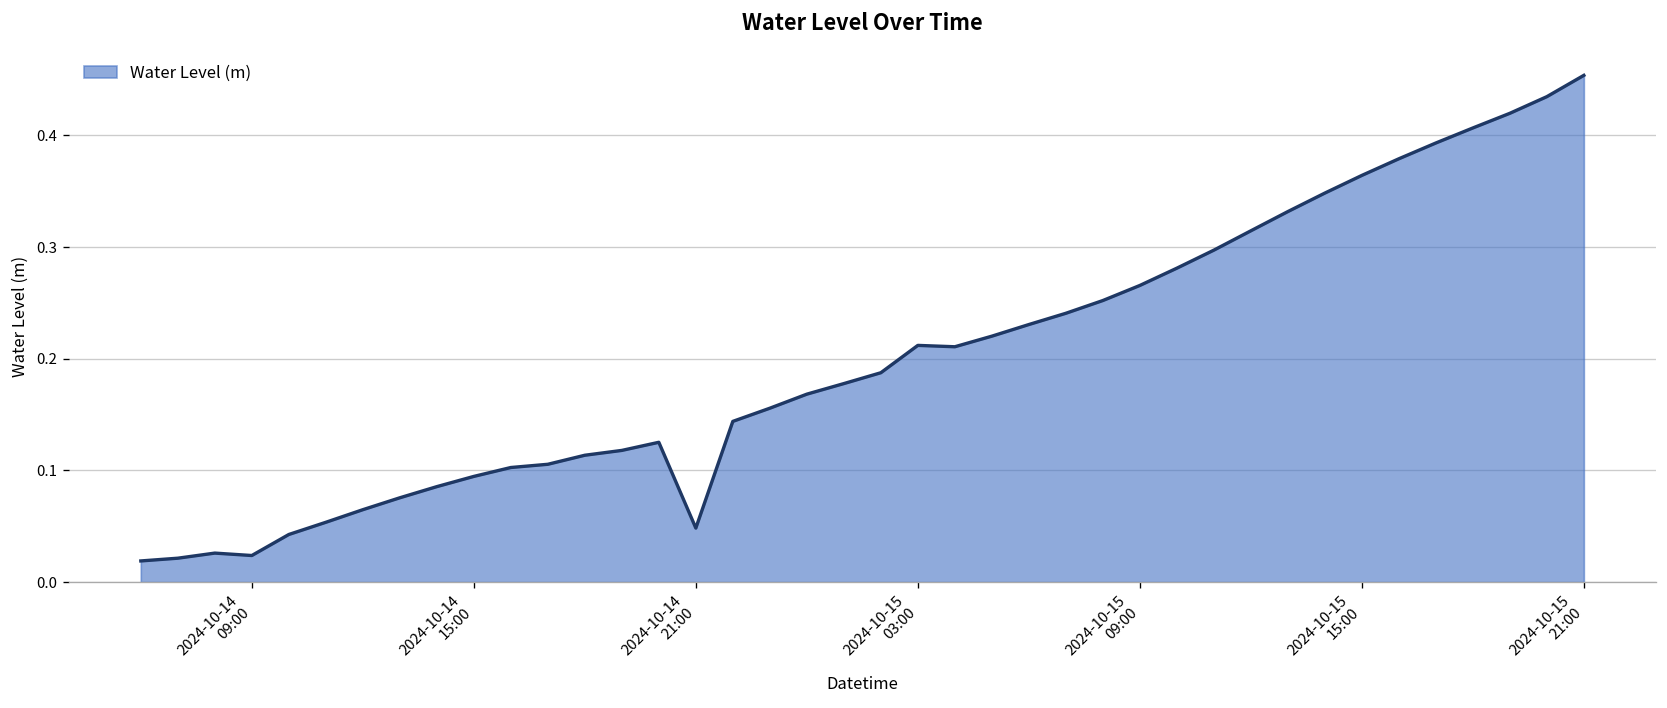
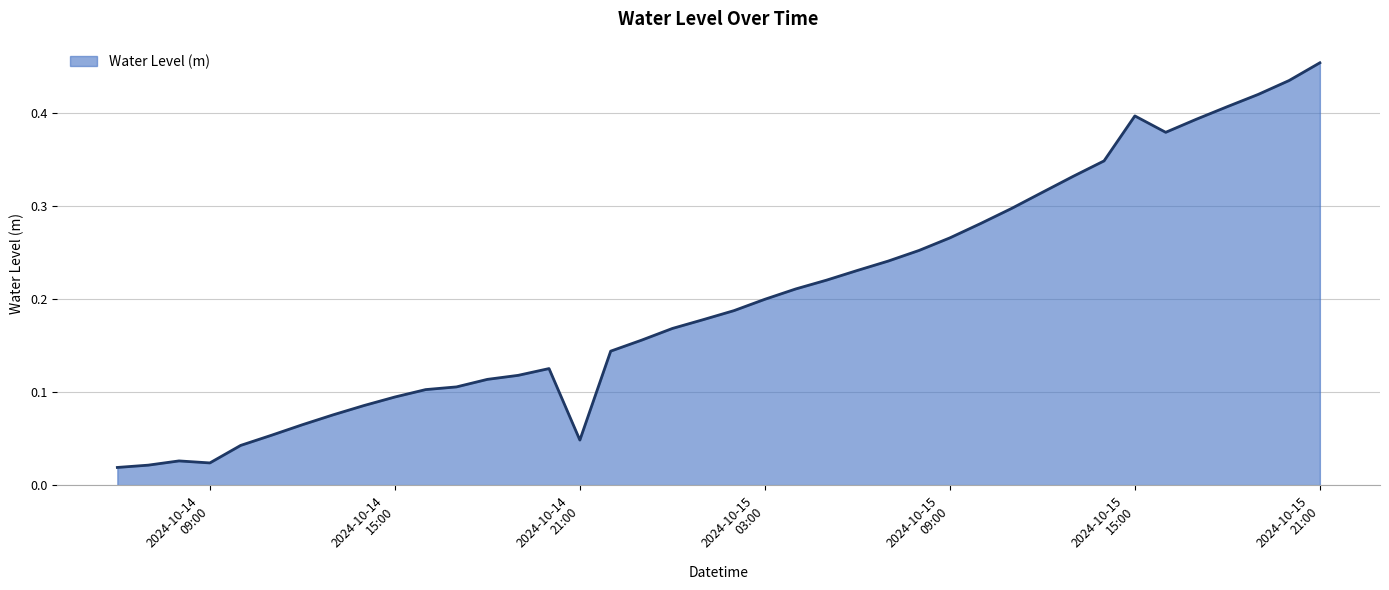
  {
    "2024-10-14 09:00": 0.02,
    "2024-10-14 15:00": 0.09,
    "2024-10-14 21:00": 0.05,
-   "2024-10-15 03:00": 0.21,
+   "2024-10-15 03:00": 0.20,
    "2024-10-15 09:00": 0.27,
-   "2024-10-15 15:00": 0.36,
+   "2024-10-15 15:00": 0.40,
    "2024-10-15 21:00": 0.45
  }
